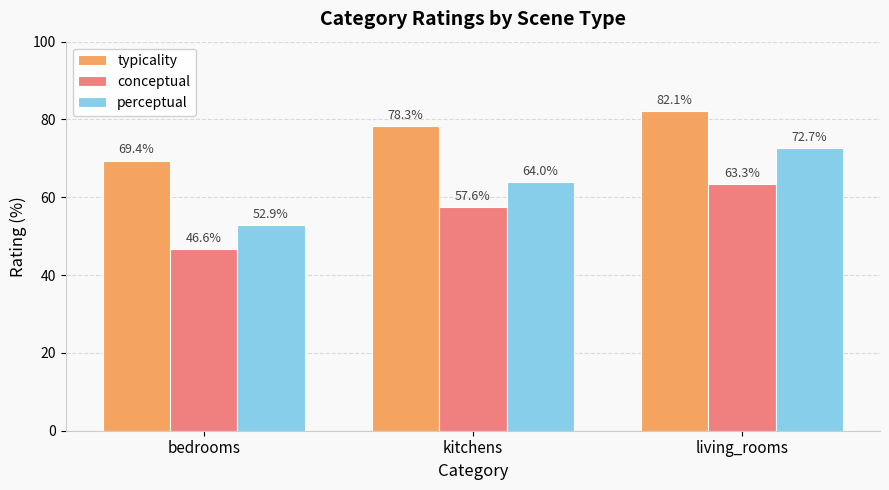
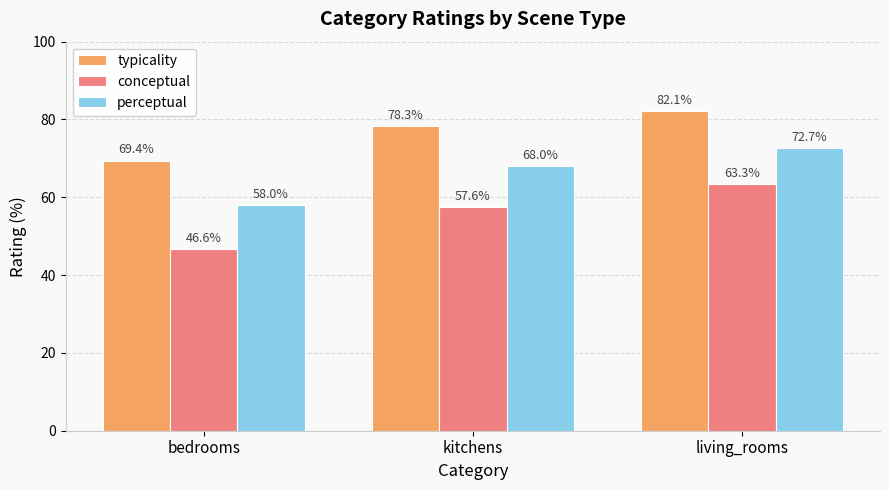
  {
    "perceptual": {
-     "bedrooms": "52.9%",
-     "kitchens": "64.0%",
+     "bedrooms": "58.0%",
+     "kitchens": "68.0%",
      "living_rooms": "72.7%"
    }
  }
